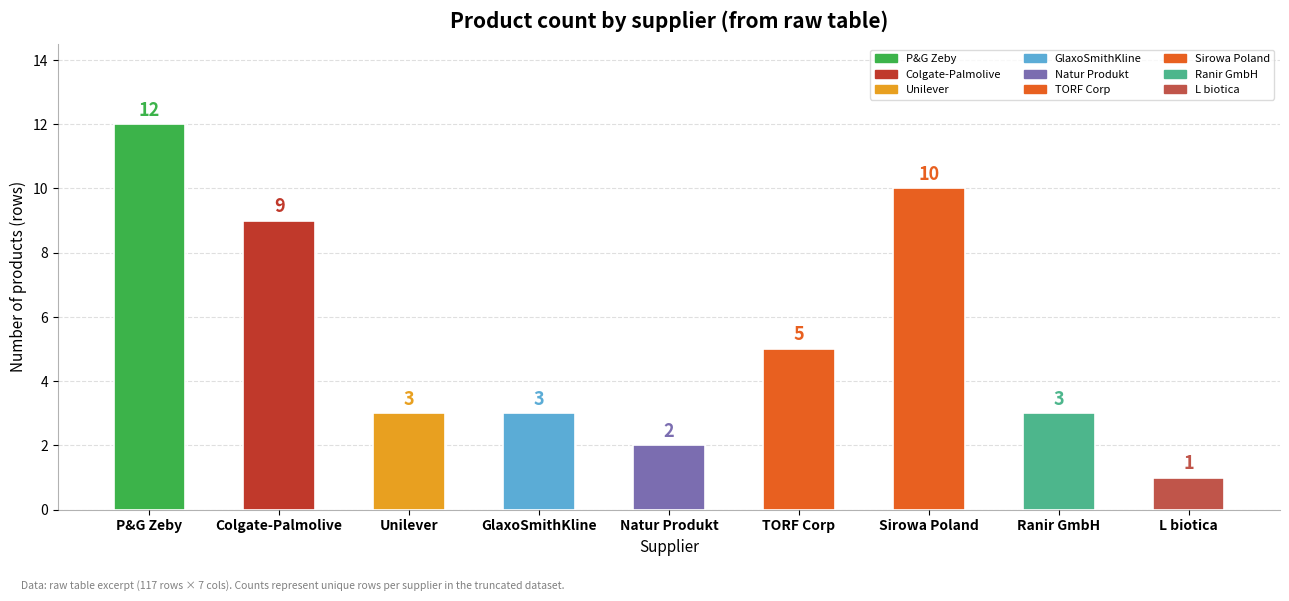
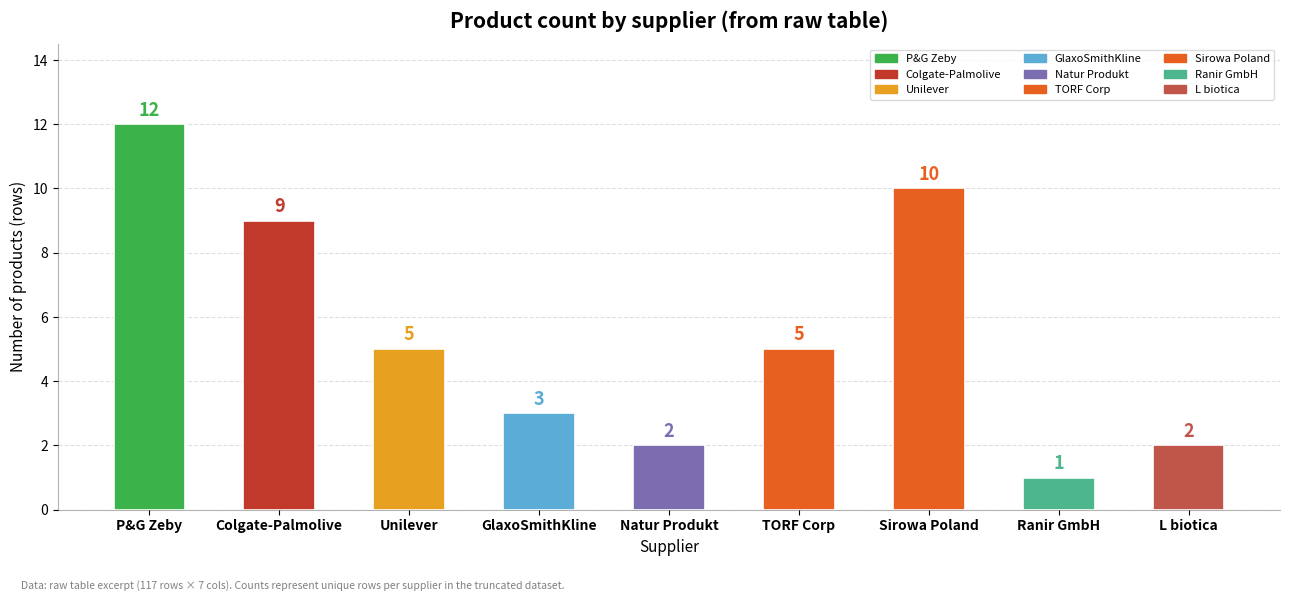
  {
    "P&G Zeby": 12,
    "Colgate-Palmolive": 9,
-   "Unilever": 3,
+   "Unilever": 5,
    "GlaxoSmithKline": 3,
    "Natur Produkt": 2,
    "TORF Corp": 5,
    "Sirowa Poland": 10,
-   "Ranir GmbH": 3,
-   "L biotica": 1
+   "Ranir GmbH": 1,
+   "L biotica": 2
  }
